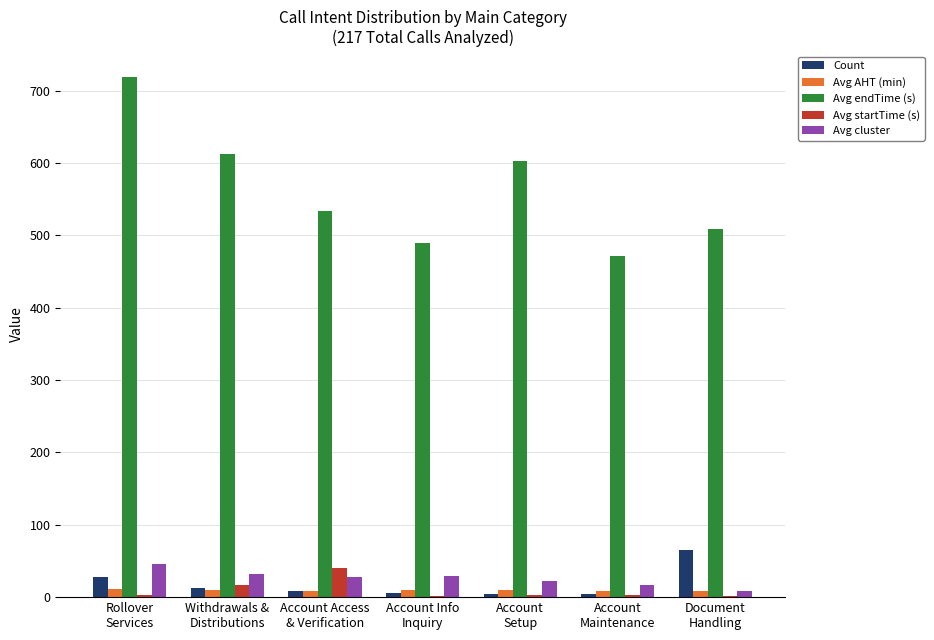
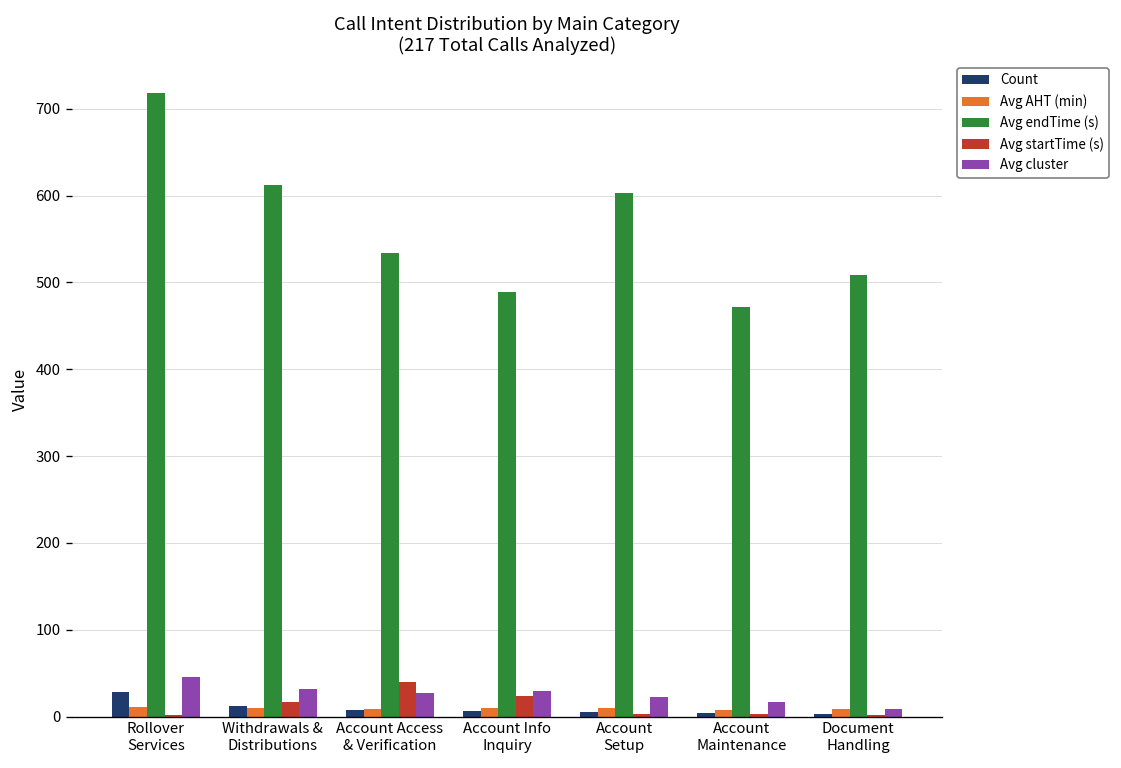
  {
    "Count": {
      "Rollover Services": 30,
      "Withdrawals & Distributions": 10,
      "Account Access & Verification": 10,
      "Account Info Inquiry": 10,
      "Account Setup": 10,
      "Account Maintenance": 0,
-     "Document Handling": 70
+     "Document Handling": 0
    },
    "Avg AHT (min)": {
      "Rollover Services": 10,
      "Withdrawals & Distributions": 10,
      "Account Access & Verification": 10,
      "Account Info Inquiry": 10,
      "Account Setup": 10,
      "Account Maintenance": 10,
      "Document Handling": 10
    },
    "Avg endTime (s)": {
      "Rollover Services": 720,
      "Withdrawals & Distributions": 610,
      "Account Access & Verification": 530,
      "Account Info Inquiry": 490,
      "Account Setup": 600,
      "Account Maintenance": 470,
      "Document Handling": 510
    },
    "Avg startTime (s)": {
      "Withdrawals & Distributions": 20,
      "Account Access & Verification": 40,
-     "Account Info Inquiry": 0
+     "Account Info Inquiry": 20
    },
    "Avg cluster": {
      "Rollover Services": 50,
      "Withdrawals & Distributions": 30,
      "Account Access & Verification": 30,
      "Account Info Inquiry": 30,
      "Account Setup": 20,
      "Account Maintenance": 20,
      "Document Handling": 10
    }
  }
